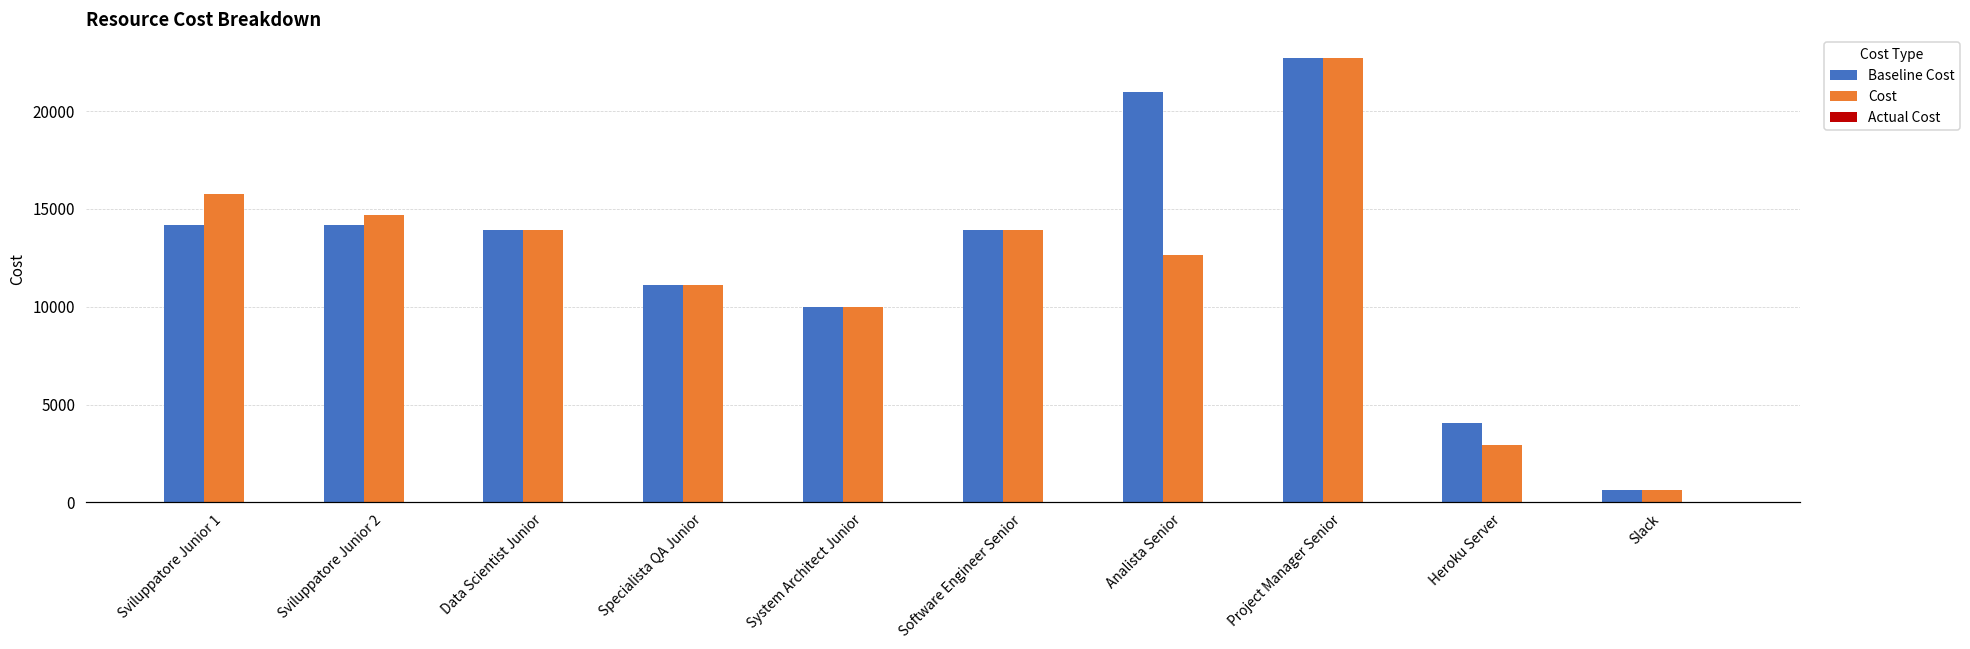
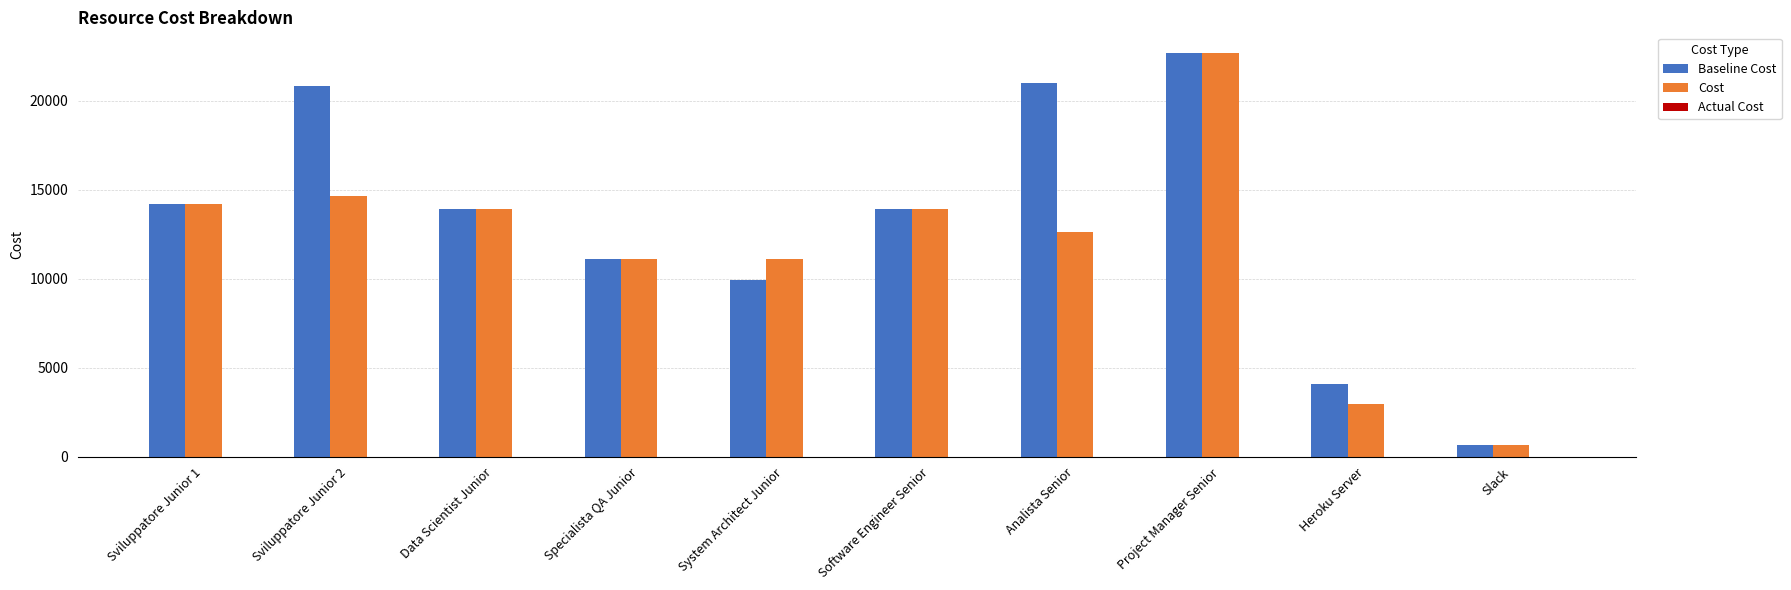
  {
    "Baseline Cost": {
      "Sviluppatore Junior 1": 14200,
-     "Sviluppatore Junior 2": 14200,
+     "Sviluppatore Junior 2": 20800,
      "Data Scientist Junior": 13900,
      "Specialista QA Junior": 11100,
      "System Architect Junior": 10000,
      "Software Engineer Senior": 13900,
      "Analista Senior": 21000,
      "Project Manager Senior": 22700,
      "Heroku Server": 4100,
      "Slack": 700
    },
    "Cost": {
-     "Sviluppatore Junior 1": 15800,
+     "Sviluppatore Junior 1": 14200,
      "Sviluppatore Junior 2": 14700,
      "Data Scientist Junior": 13900,
      "Specialista QA Junior": 11100,
-     "System Architect Junior": 10000,
+     "System Architect Junior": 11100,
      "Software Engineer Senior": 13900,
      "Analista Senior": 12700,
      "Project Manager Senior": 22700,
      "Heroku Server": 2900,
      "Slack": 700
    },
    "Actual Cost": {
      "Sviluppatore Junior 1": 0,
      "Sviluppatore Junior 2": 0,
      "Data Scientist Junior": 0,
      "Specialista QA Junior": 0,
      "System Architect Junior": 0,
      "Software Engineer Senior": 0,
      "Analista Senior": 0,
      "Project Manager Senior": 0,
      "Heroku Server": 0,
      "Slack": 0
    }
  }
